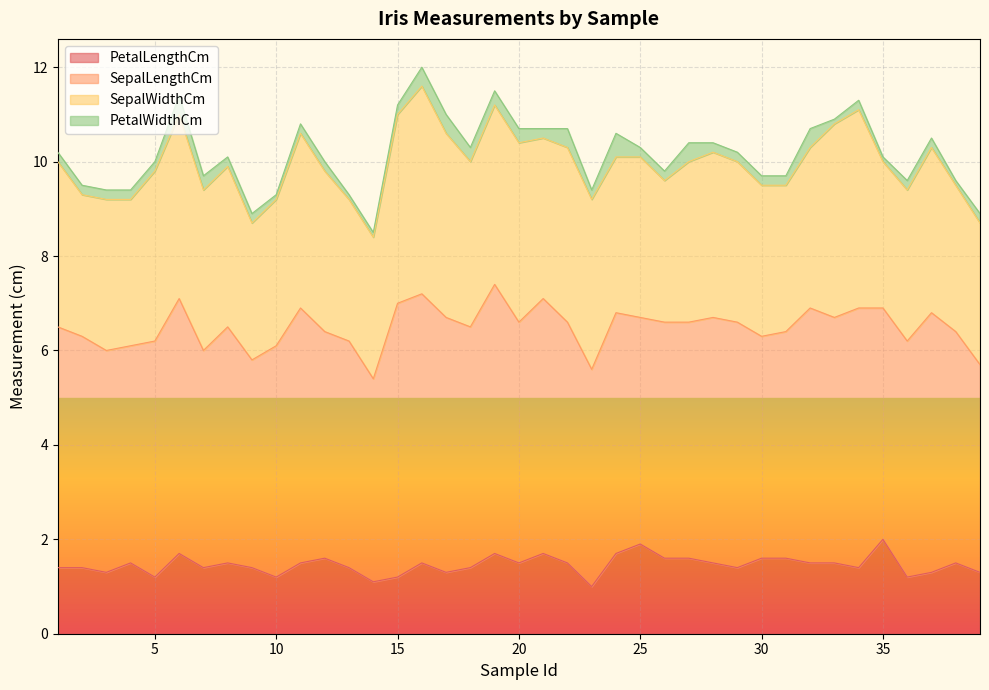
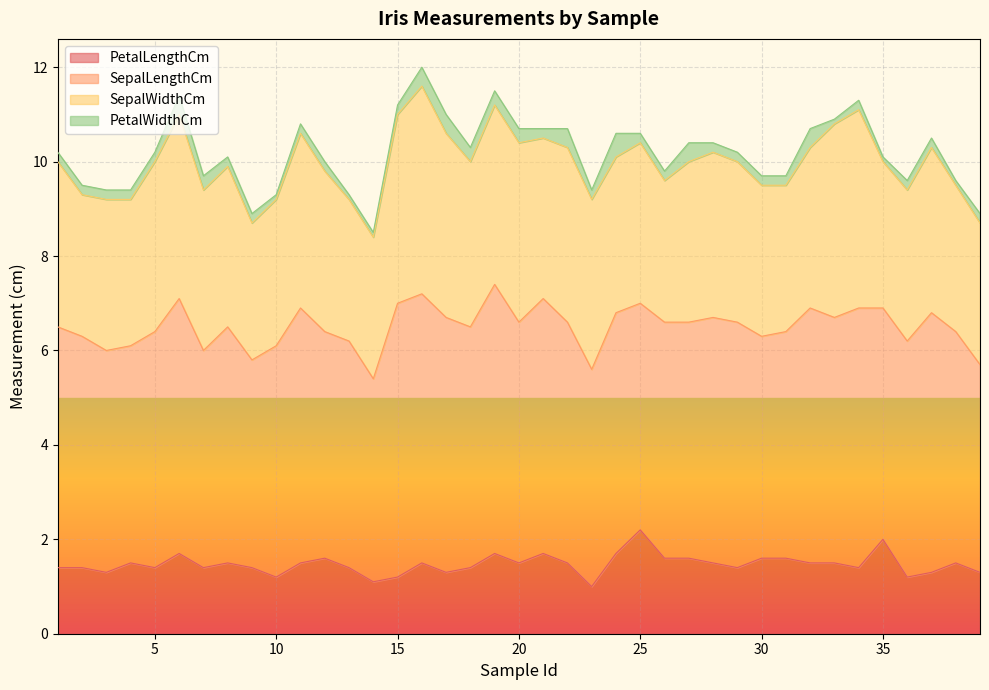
  {
    "PetalLengthCm": {
-     "5": 1.2,
+     "5": 1.4,
      "10": 1.2,
      "15": 1.2,
      "20": 1.5,
-     "25": 1.9,
+     "25": 2.2,
      "30": 1.6,
      "35": 2.0
    },
    "PetalWidthCm": {
      "5": 0.2,
      "10": 0.1,
      "15": 0.2,
      "20": 0.3,
      "25": 0.2,
      "30": 0.2,
      "35": 0.1
    }
  }
